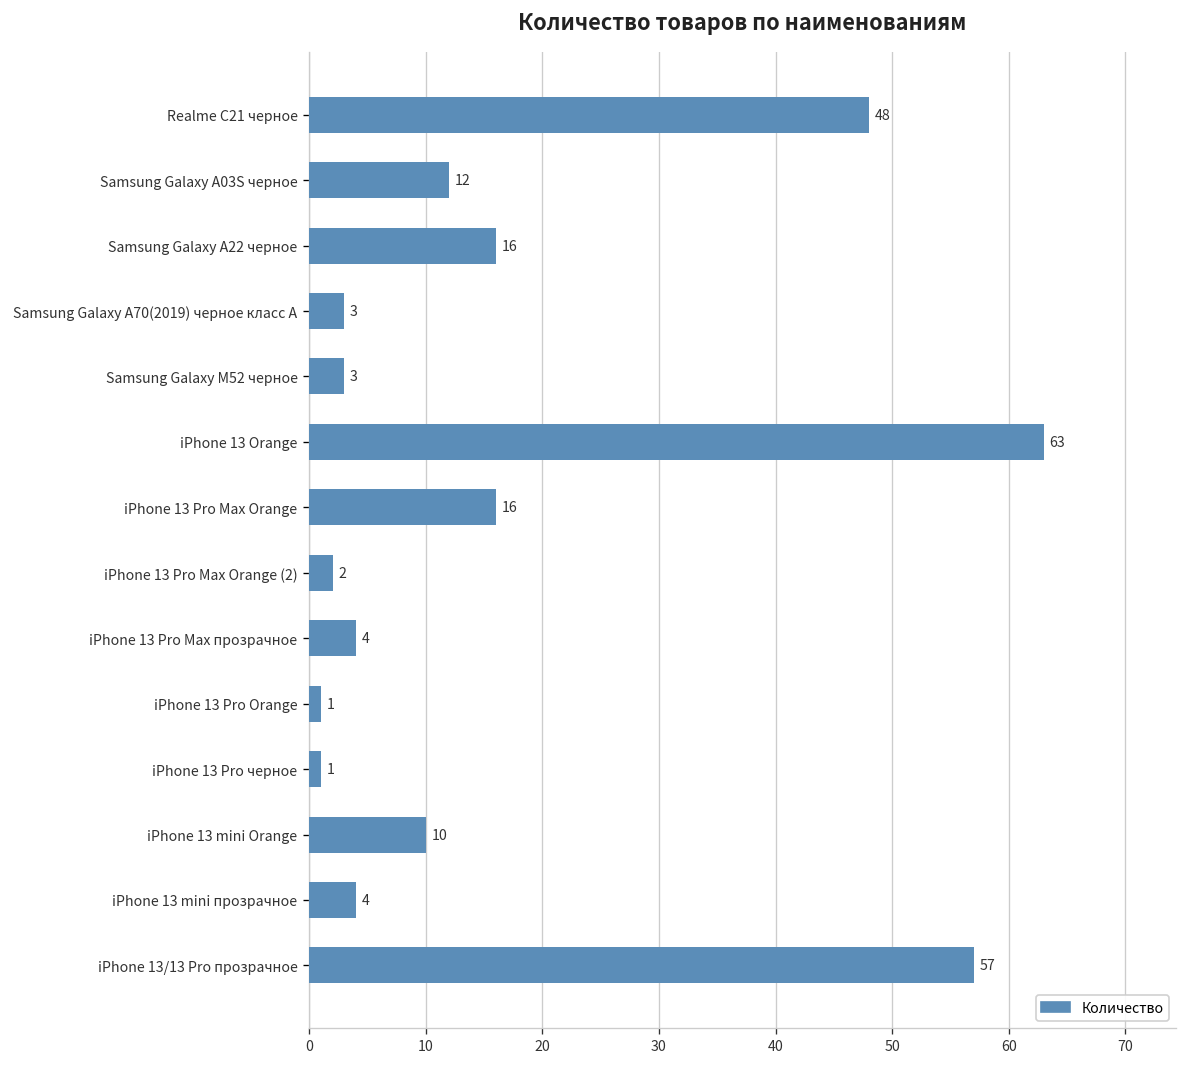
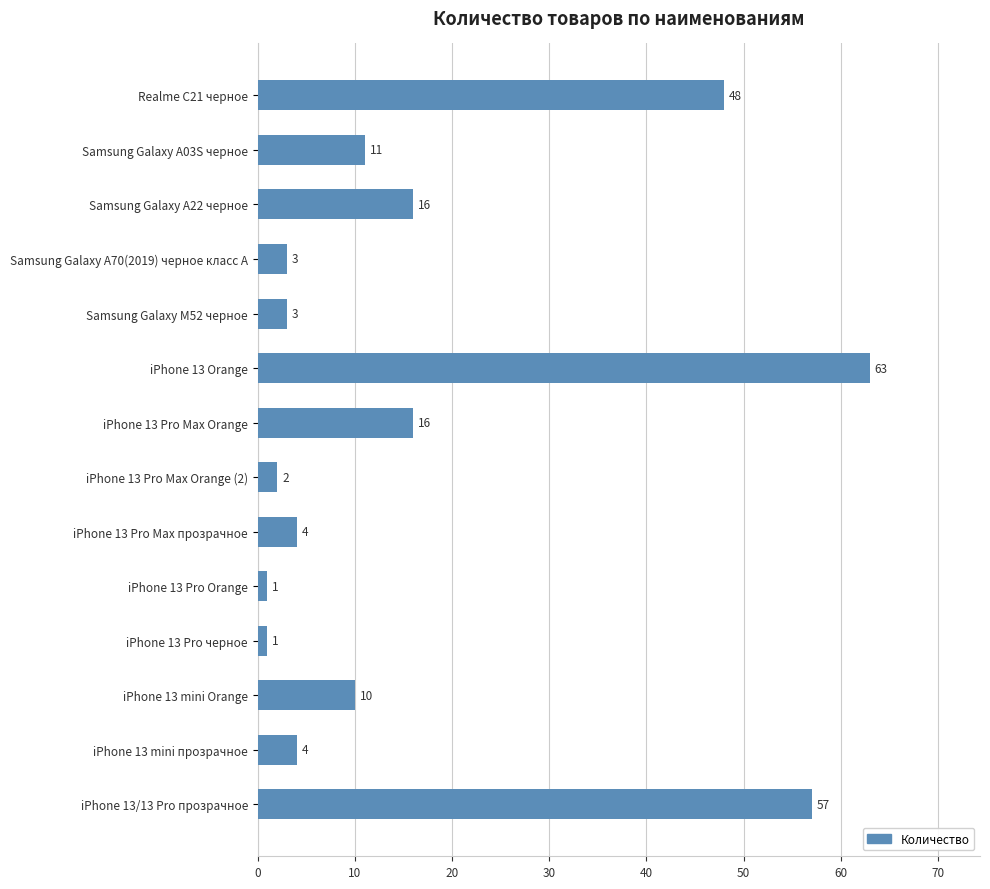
  {
    "Realme C21 черное": 48,
-   "Samsung Galaxy A03S черное": 12,
+   "Samsung Galaxy A03S черное": 11,
    "Samsung Galaxy A22 черное": 16,
    "Samsung Galaxy A70(2019) черное класс А": 3,
    "Samsung Galaxy M52 черное": 3,
    "iPhone 13 Orange": 63,
    "iPhone 13 Pro Max Orange": 16,
    "iPhone 13 Pro Max Orange (2)": 2,
    "iPhone 13 Pro Max прозрачное": 4,
    "iPhone 13 Pro Orange": 1,
    "iPhone 13 Pro черное": 1,
    "iPhone 13 mini Orange": 10,
    "iPhone 13 mini прозрачное": 4,
    "iPhone 13/13 Pro прозрачное": 57
  }
